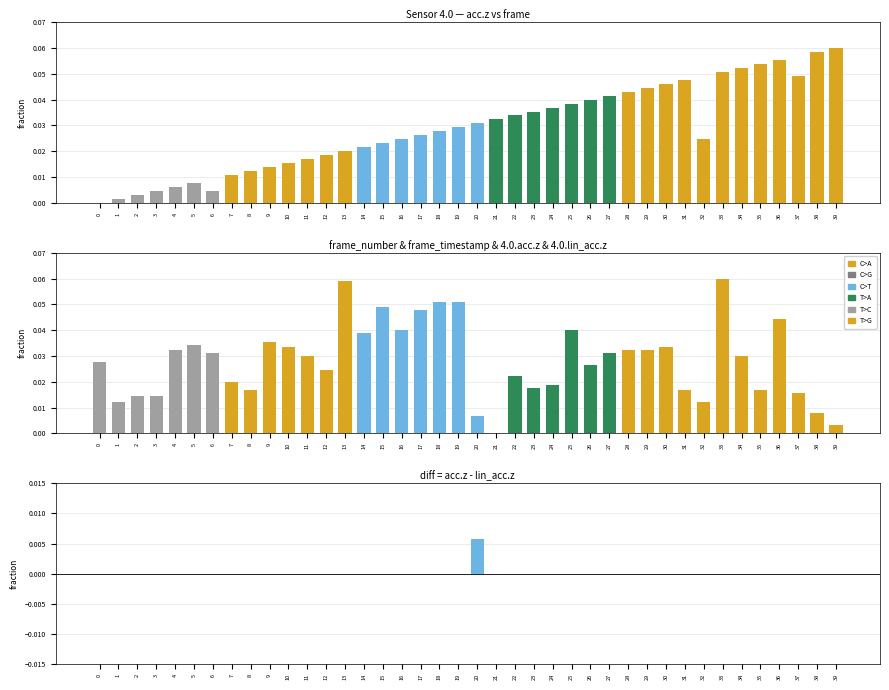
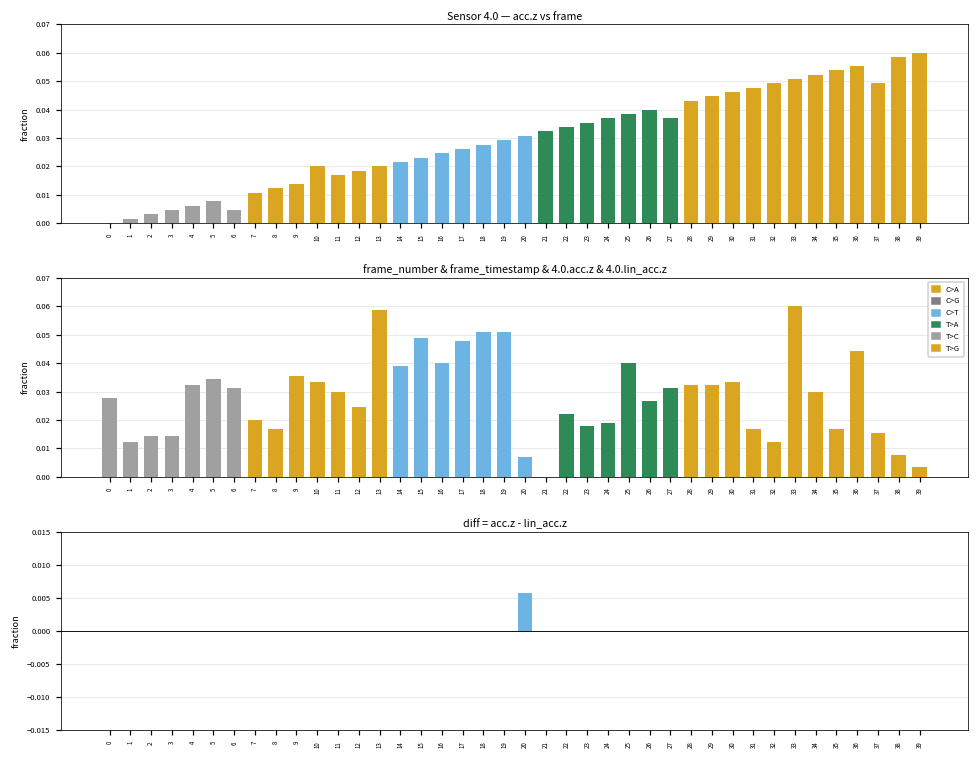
  {
    "Sensor 4.0 — acc.z vs frame": {
      "0": 0.000,
      "1": 0.002,
      "2": 0.003,
      "3": 0.005,
      "4": 0.006,
      "5": 0.008,
      "6": 0.005,
      "7": 0.011,
      "8": 0.012,
      "9": 0.014,
-     "10": 0.015,
+     "10": 0.020,
      "11": 0.017,
      "12": 0.018,
      "13": 0.020,
      "14": 0.022,
      "15": 0.023,
      "16": 0.025,
      "17": 0.026,
      "18": 0.028,
      "19": 0.029,
      "20": 0.031,
      "21": 0.032,
      "22": 0.034,
      "23": 0.035,
      "24": 0.037,
      "25": 0.038,
      "26": 0.040,
-     "27": 0.042,
+     "27": 0.037,
      "28": 0.043,
      "29": 0.045,
      "30": 0.046,
      "31": 0.048,
-     "32": 0.025,
+     "32": 0.049,
      "33": 0.051,
      "34": 0.052,
      "35": 0.054,
      "36": 0.055,
      "37": 0.049,
      "38": 0.058,
      "39": 0.060
    },
    "frame_number & frame_timestamp & 4.0.acc.z & 4.0.lin_acc.z": {
      "0": 0.028,
      "1": 0.012,
      "2": 0.014,
      "3": 0.014,
      "4": 0.032,
      "5": 0.034,
      "6": 0.031,
      "7": 0.020,
      "8": 0.017,
      "9": 0.036,
      "10": 0.033,
      "11": 0.030,
      "12": 0.024,
      "13": 0.059,
      "14": 0.039,
      "15": 0.049,
      "16": 0.040,
      "17": 0.048,
      "18": 0.051,
      "19": 0.051,
      "20": 0.007,
      "21": 0.000,
      "22": 0.022,
      "23": 0.018,
      "24": 0.019,
      "25": 0.040,
      "26": 0.027,
      "27": 0.031,
      "28": 0.032,
      "29": 0.032,
      "30": 0.033,
      "31": 0.017,
      "32": 0.012,
      "33": 0.060,
      "34": 0.030,
      "35": 0.017,
      "36": 0.044,
      "37": 0.016,
      "38": 0.008,
      "39": 0.003
    },
    "diff = acc.z - lin_acc.z": {
      "20": 0.006,
      "21": 0.000,
      "33": 0.000
    }
  }
